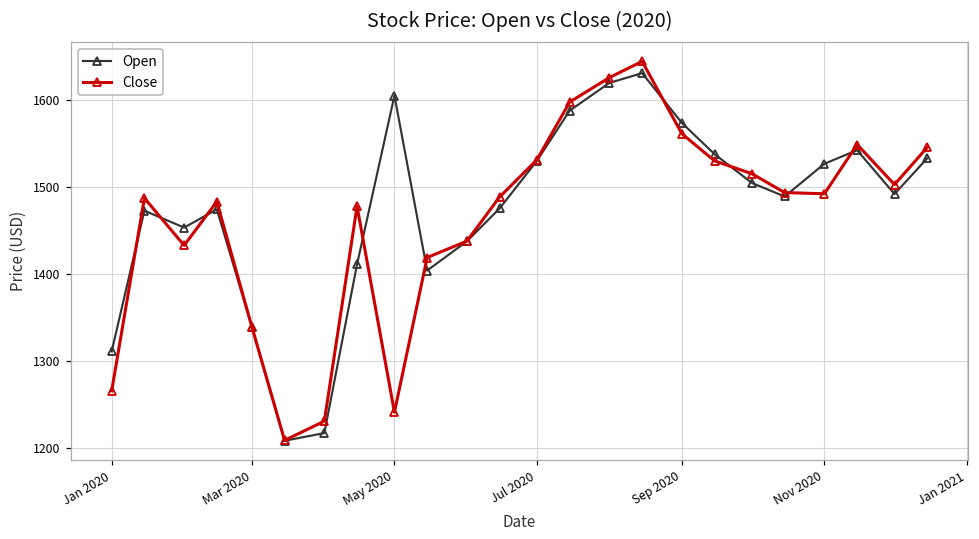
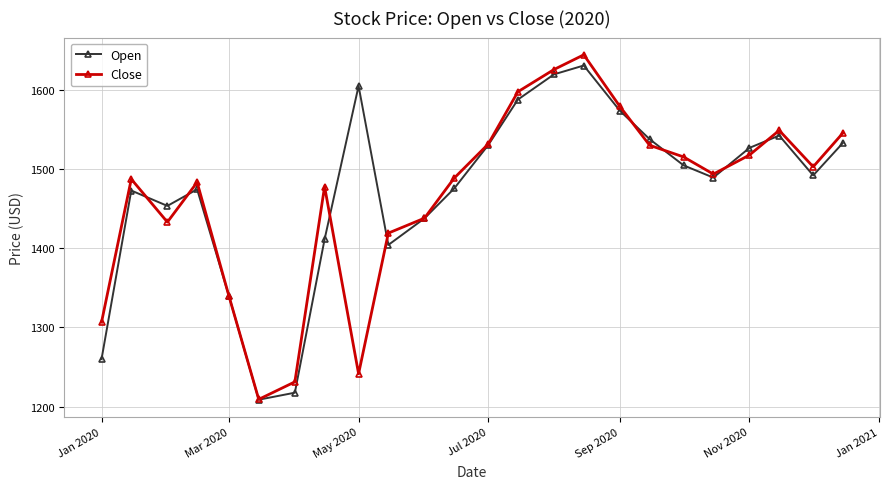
  {
    "Open": {
-     "Jan 2020": 1310,
+     "Jan 2020": 1260,
      "May 2020": 1600,
      "Sep 2020": 1570,
      "Nov 2020": 1530
    },
    "Close": {
-     "Jan 2020": 1270,
+     "Jan 2020": 1310,
      "May 2020": 1240,
-     "Sep 2020": 1560,
-     "Nov 2020": 1490
+     "Sep 2020": 1580,
+     "Nov 2020": 1520
    }
  }
